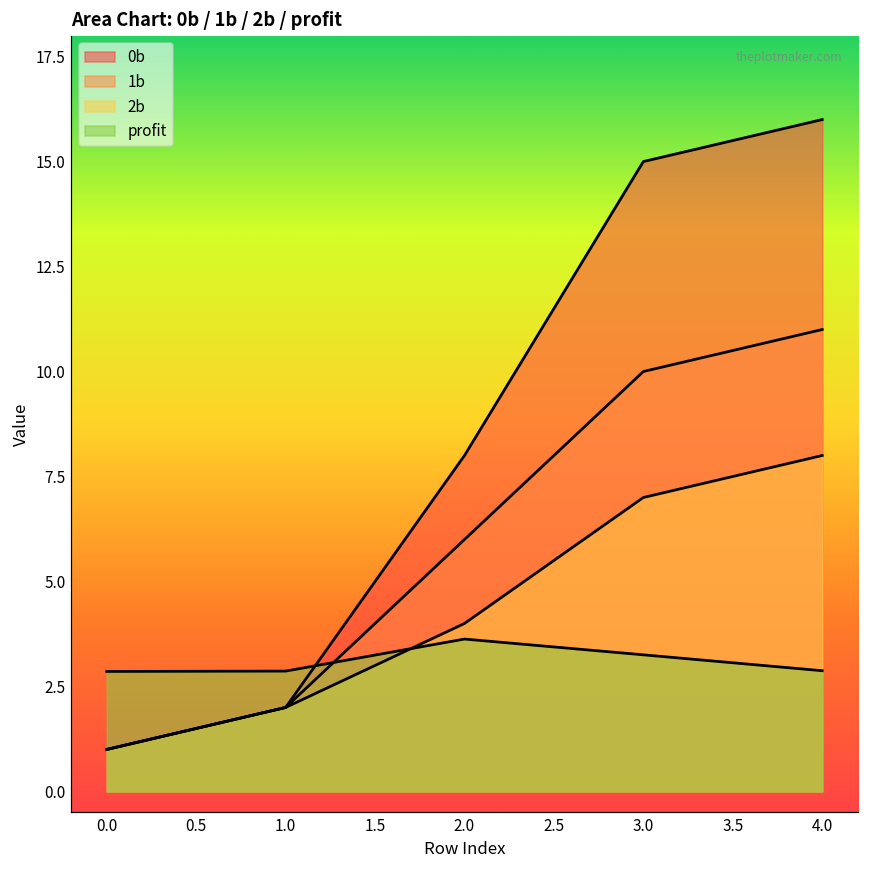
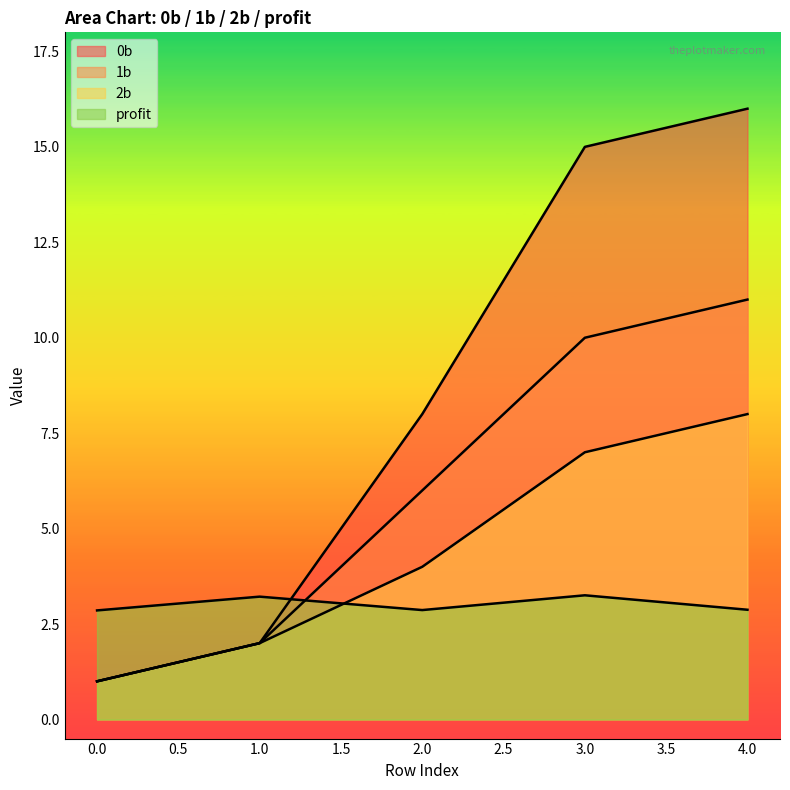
  {
    "profit": {
      "0.0": 2.9,
-     "1.0": 2.9,
-     "2.0": 3.6,
+     "1.0": 3.2,
+     "2.0": 2.9,
      "3.0": 3.3,
      "4.0": 2.9
    }
  }
